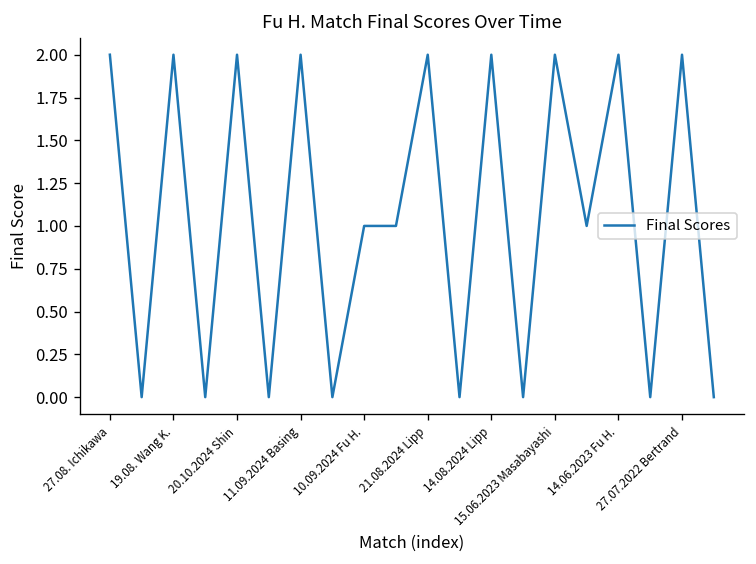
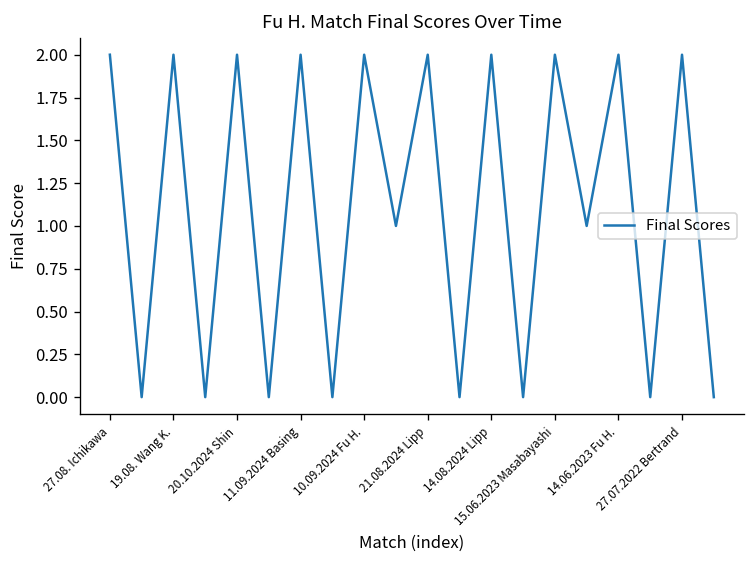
  {
    "27.08. Ichikawa": 2,
    "19.08. Wang K.": 2,
    "20.10.2024 Shin": 2,
    "11.09.2024 Basing": 2,
-   "10.09.2024 Fu H.": 1,
+   "10.09.2024 Fu H.": 2,
    "21.08.2024 Lipp": 2,
    "14.08.2024 Lipp": 2,
    "15.06.2023 Masabayashi": 2,
    "14.06.2023 Fu H.": 2,
    "27.07.2022 Bertrand": 2
  }
